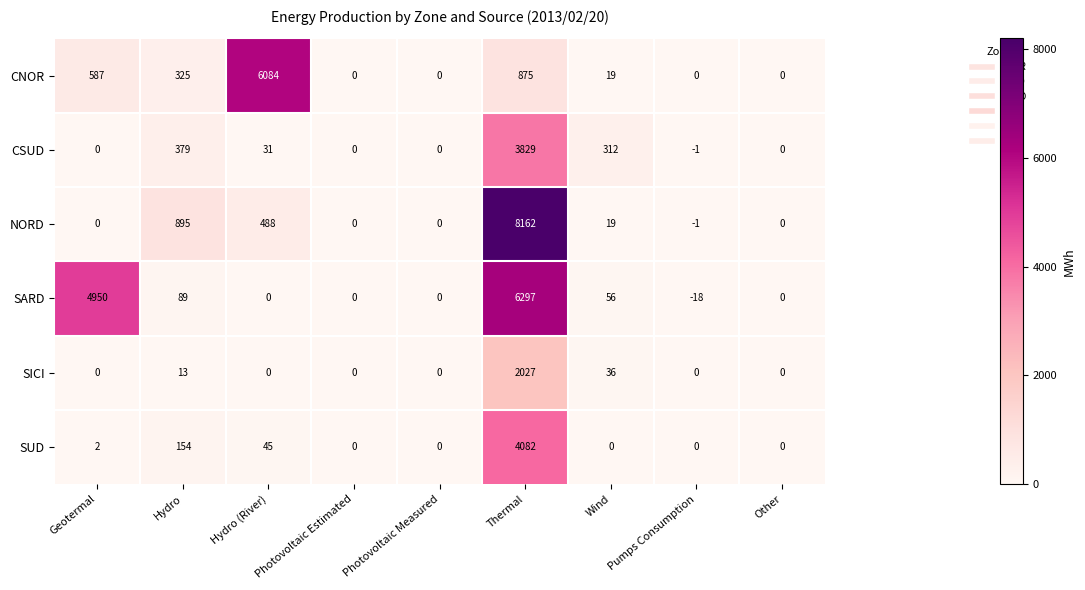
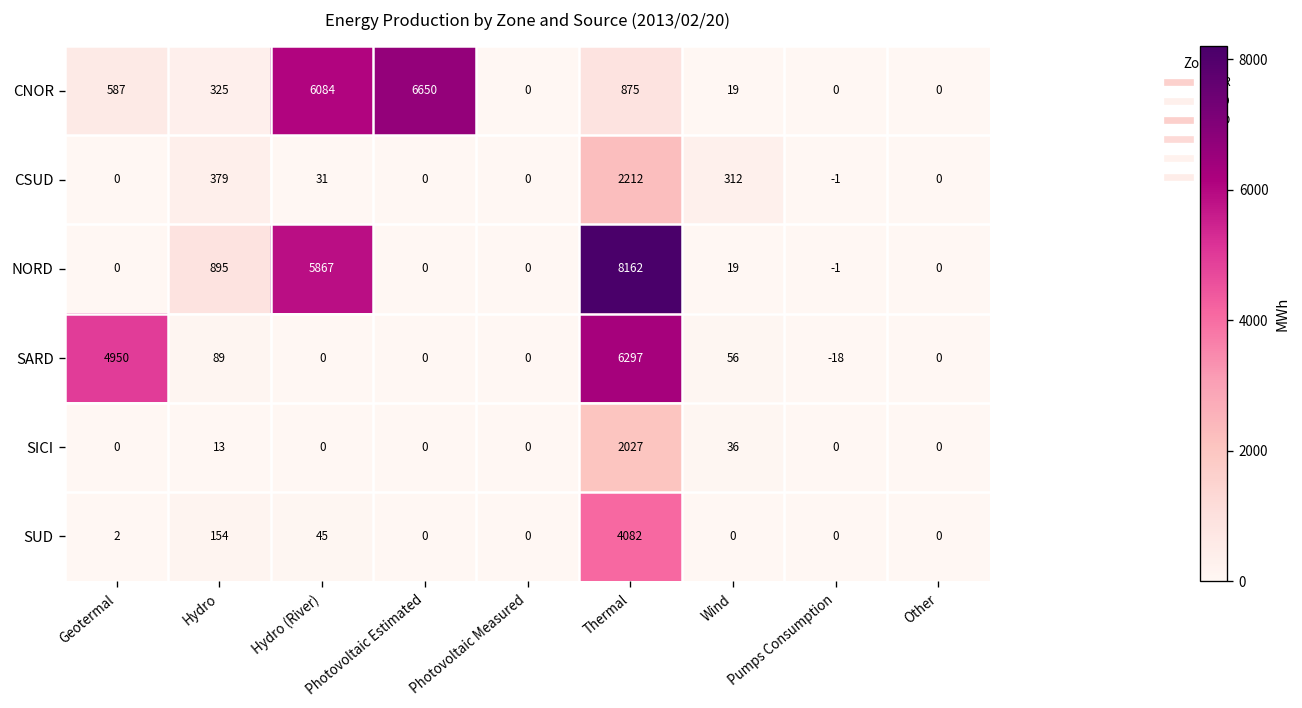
  {
    "CNOR": {
      "Geotermal": 587,
      "Hydro": 325,
      "Hydro (River)": 6084,
-     "Photovoltaic Estimated": 0,
+     "Photovoltaic Estimated": 6650,
      "Photovoltaic Measured": 0,
      "Thermal": 875,
      "Wind": 19,
      "Pumps Consumption": 0,
      "Other": 0
    },
    "CSUD": {
      "Geotermal": 0,
      "Hydro": 379,
      "Hydro (River)": 31,
      "Photovoltaic Estimated": 0,
      "Photovoltaic Measured": 0,
-     "Thermal": 3829,
+     "Thermal": 2212,
      "Wind": 312,
      "Pumps Consumption": -1,
      "Other": 0
    },
    "NORD": {
      "Geotermal": 0,
      "Hydro": 895,
-     "Hydro (River)": 488,
+     "Hydro (River)": 5867,
      "Photovoltaic Estimated": 0,
      "Photovoltaic Measured": 0,
      "Thermal": 8162,
      "Wind": 19,
      "Pumps Consumption": -1,
      "Other": 0
    },
    "SARD": {
      "Geotermal": 4950,
      "Hydro": 89,
      "Hydro (River)": 0,
      "Photovoltaic Estimated": 0,
      "Photovoltaic Measured": 0,
      "Thermal": 6297,
      "Wind": 56,
      "Pumps Consumption": -18,
      "Other": 0
    },
    "SICI": {
      "Geotermal": 0,
      "Hydro": 13,
      "Hydro (River)": 0,
      "Photovoltaic Estimated": 0,
      "Photovoltaic Measured": 0,
      "Thermal": 2027,
      "Wind": 36,
      "Pumps Consumption": 0,
      "Other": 0
    },
    "SUD": {
      "Geotermal": 2,
      "Hydro": 154,
      "Hydro (River)": 45,
      "Photovoltaic Estimated": 0,
      "Photovoltaic Measured": 0,
      "Thermal": 4082,
      "Wind": 0,
      "Pumps Consumption": 0,
      "Other": 0
    }
  }
